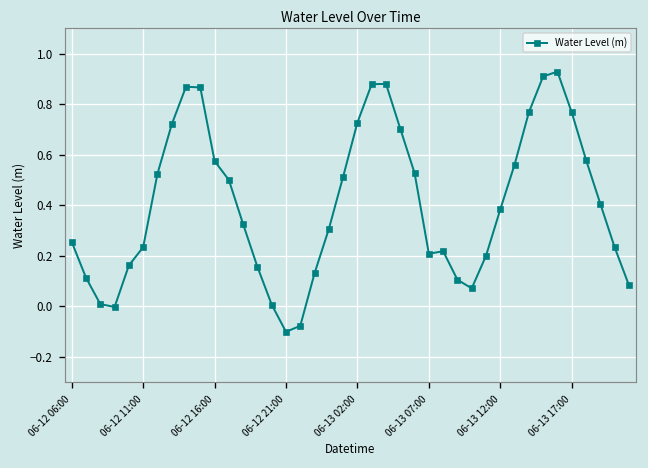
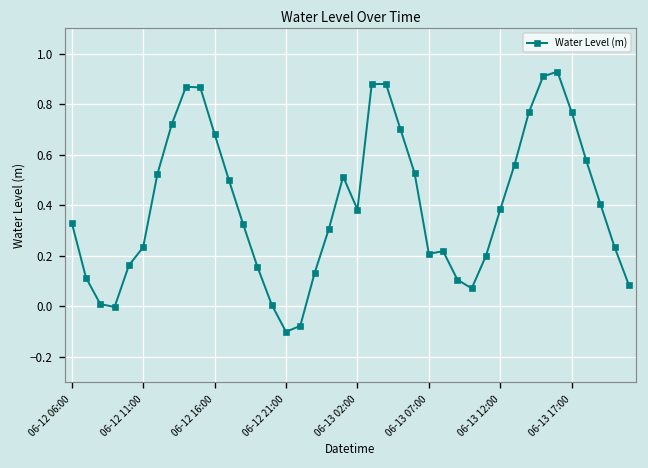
  {
-   "06-12 06:00": 0.26,
+   "06-12 06:00": 0.33,
    "06-12 11:00": 0.23,
-   "06-12 16:00": 0.58,
+   "06-12 16:00": 0.68,
    "06-12 21:00": -0.10,
-   "06-13 02:00": 0.73,
+   "06-13 02:00": 0.38,
    "06-13 07:00": 0.21,
    "06-13 12:00": 0.38,
    "06-13 17:00": 0.77
  }
